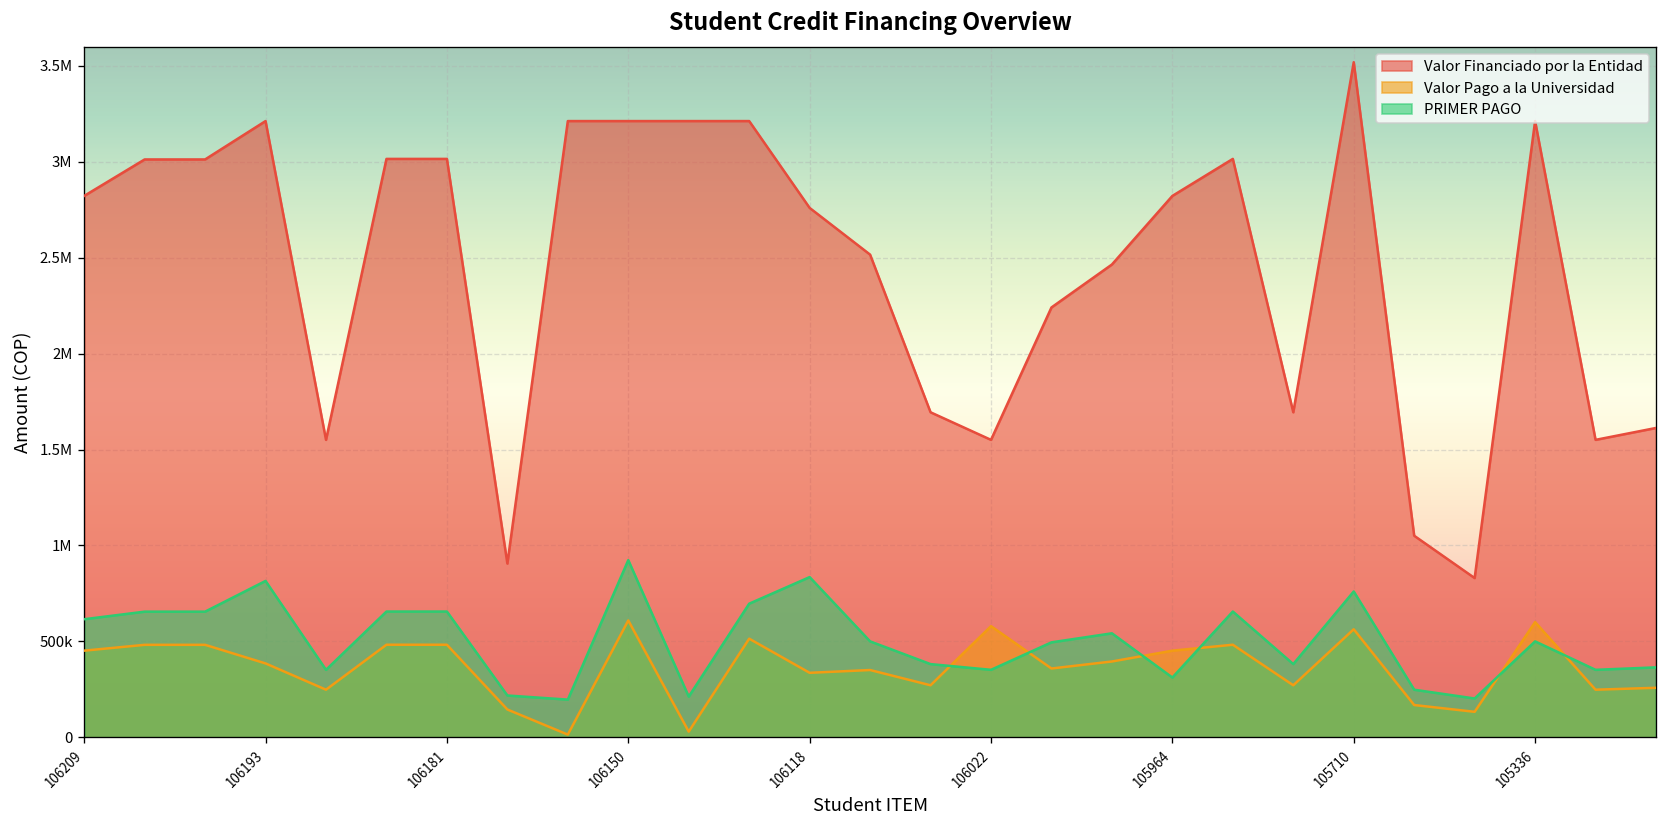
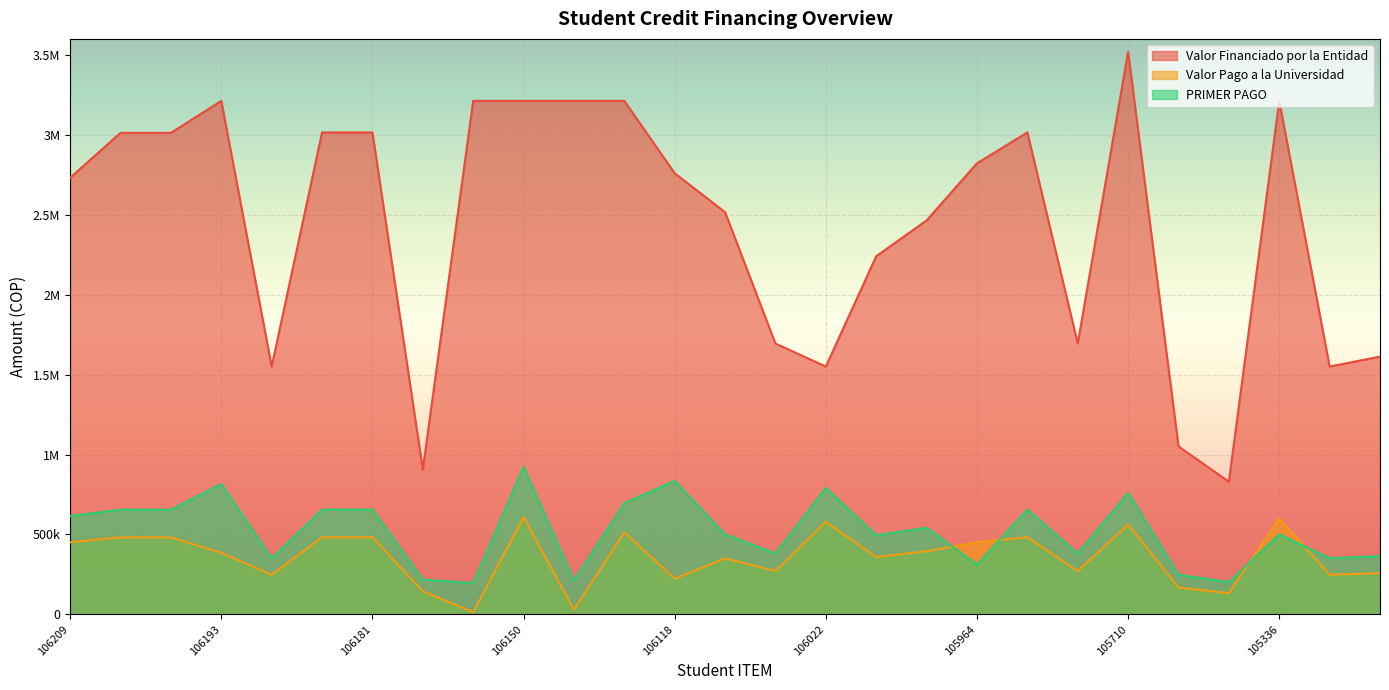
  {
    "Valor Financiado por la Entidad": {
-     "106209": 2820000,
+     "106209": 2730000,
      "106193": 3210000,
      "106181": 3010000,
      "106150": 3210000,
      "106118": 2760000,
      "106022": 1550000,
      "105964": 2820000,
      "105710": 3520000
    },
    "Valor Pago a la Universidad": {
      "106209": 450000,
      "106193": 390000,
      "106181": 480000,
      "106150": 610000,
-     "106118": 340000,
+     "106118": 220000,
      "106022": 580000,
      "105964": 450000,
      "105710": 560000,
      "105336": 600000
    },
    "PRIMER PAGO": {
      "106209": 620000,
      "106193": 810000,
      "106181": 660000,
      "106150": 920000,
      "106118": 840000,
-     "106022": 350000,
+     "106022": 790000,
      "105964": 310000,
      "105710": 760000,
      "105336": 500000
    }
  }
